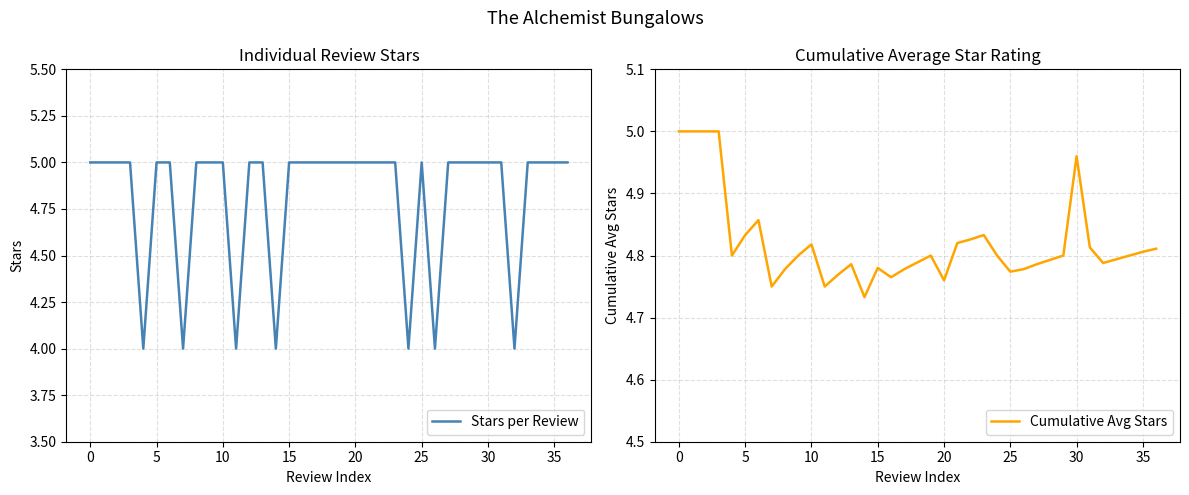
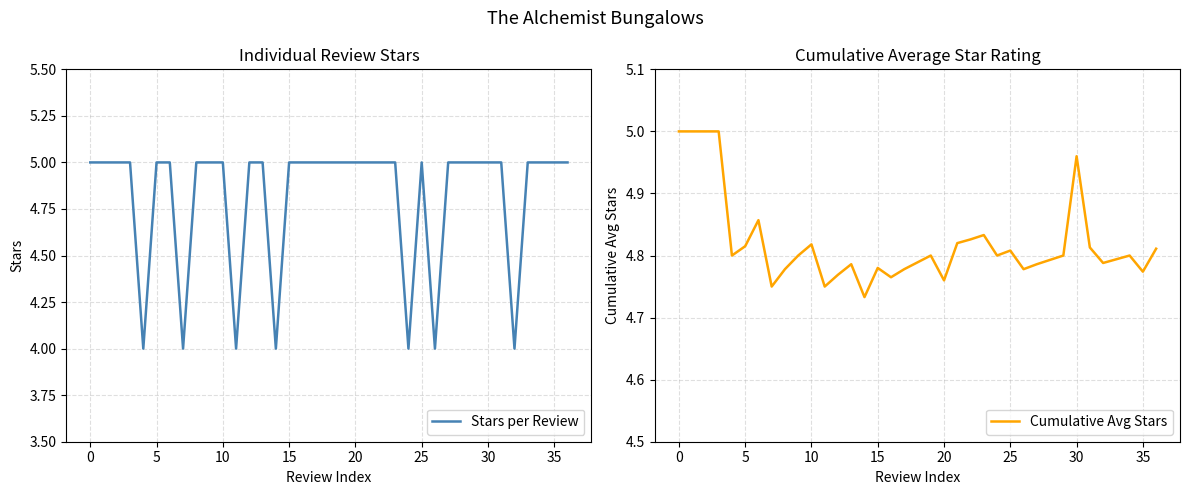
  {
    "Individual Review Stars": {
      "0": 5.00,
      "5": 5.00,
      "10": 5.00,
      "15": 5.00,
      "20": 5.00,
      "25": 5.00,
      "30": 5.00,
      "35": 5.00
    },
    "Cumulative Average Star Rating": {
      "0": 5.00,
-     "5": 4.83,
+     "5": 4.82,
      "10": 4.82,
      "15": 4.78,
      "20": 4.76,
-     "25": 4.77,
+     "25": 4.81,
      "30": 4.96,
-     "35": 4.81
+     "35": 4.77
    }
  }
